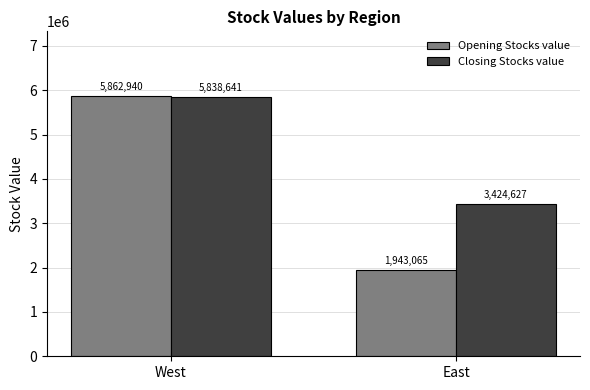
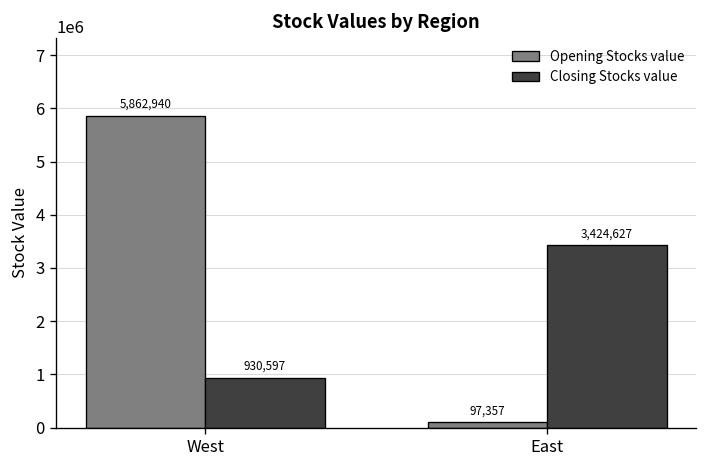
  {
    "Opening Stocks value": {
      "West": "5,862,940",
-     "East": "1,943,065"
+     "East": "97,357"
    },
    "Closing Stocks value": {
-     "West": "5,838,641",
+     "West": "930,597",
      "East": "3,424,627"
    }
  }
